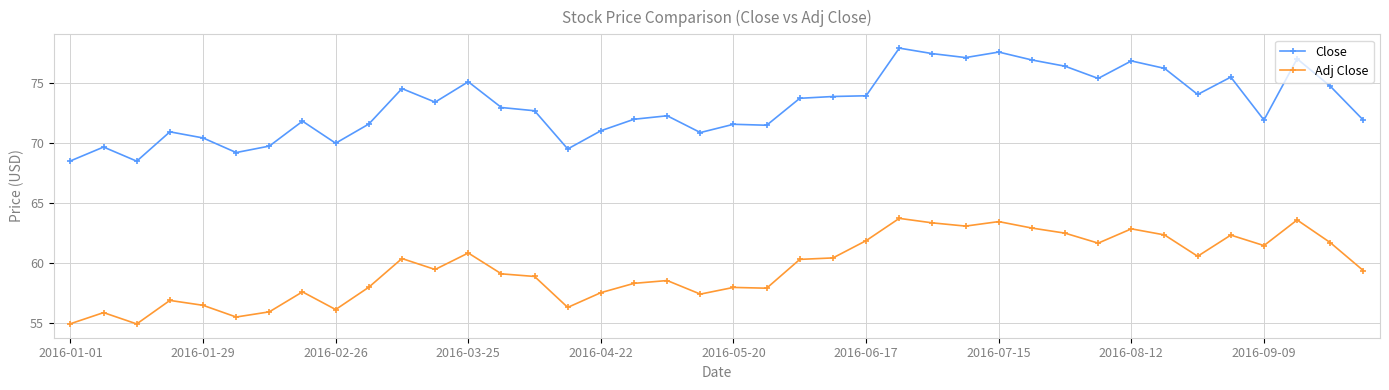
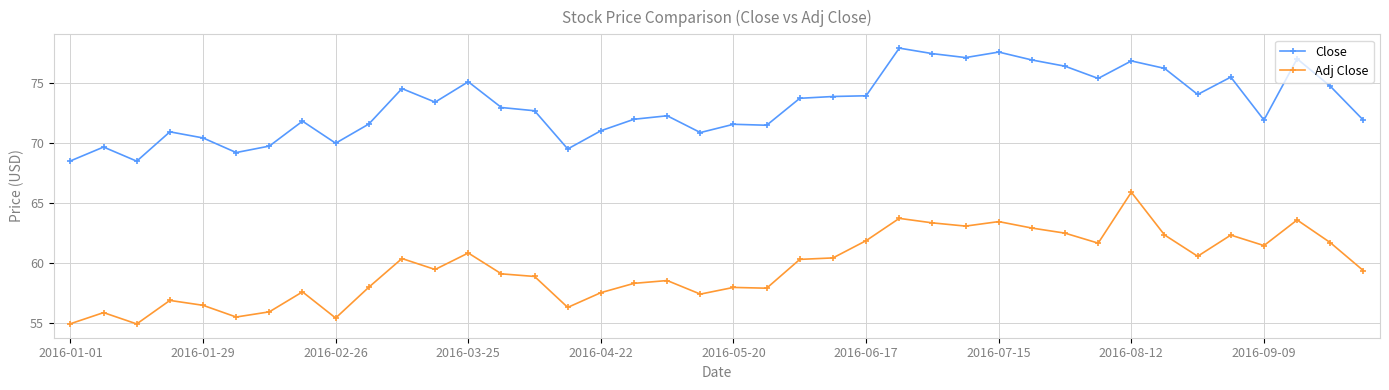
  {
    "Close": {
      "2016-01-01": 68.5,
      "2016-01-29": 70.4,
      "2016-02-26": 70.0,
      "2016-03-25": 75.1,
      "2016-04-22": 71.0,
      "2016-05-20": 71.6,
      "2016-06-17": 73.9,
      "2016-07-15": 77.6,
      "2016-08-12": 76.9,
      "2016-09-09": 71.9
    },
    "Adj Close": {
      "2016-01-01": 54.9,
      "2016-01-29": 56.5,
-     "2016-02-26": 56.1,
+     "2016-02-26": 55.4,
      "2016-03-25": 60.8,
      "2016-04-22": 57.5,
      "2016-05-20": 57.9,
      "2016-06-17": 61.9,
      "2016-07-15": 63.4,
-     "2016-08-12": 62.8,
+     "2016-08-12": 65.9,
      "2016-09-09": 61.4
    }
  }
